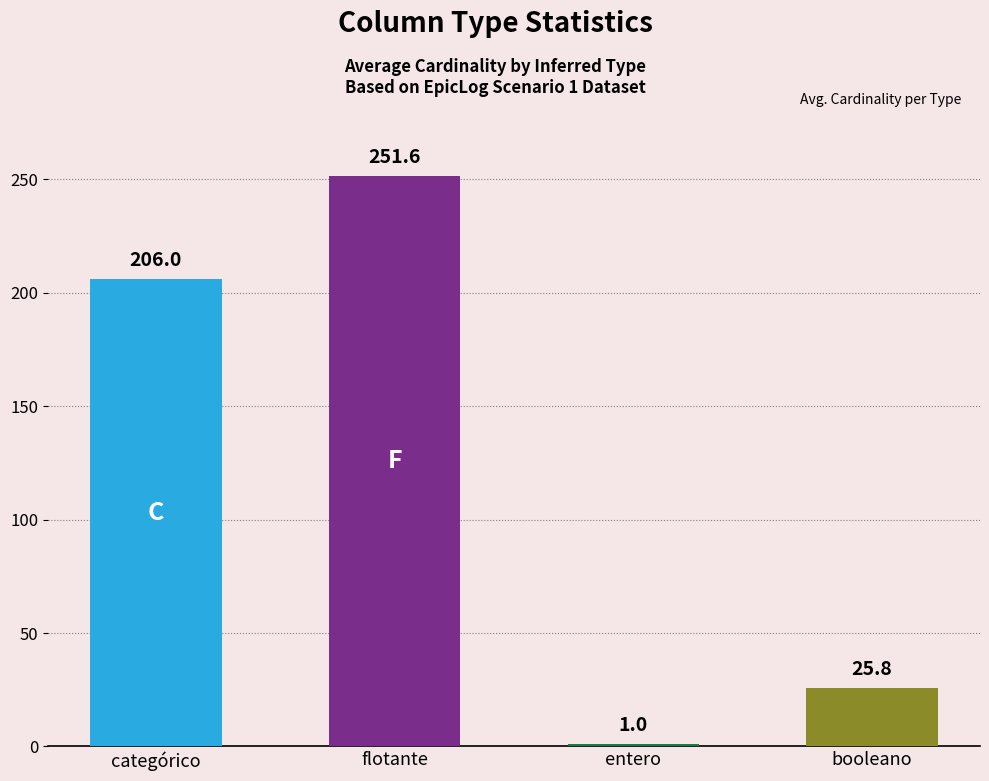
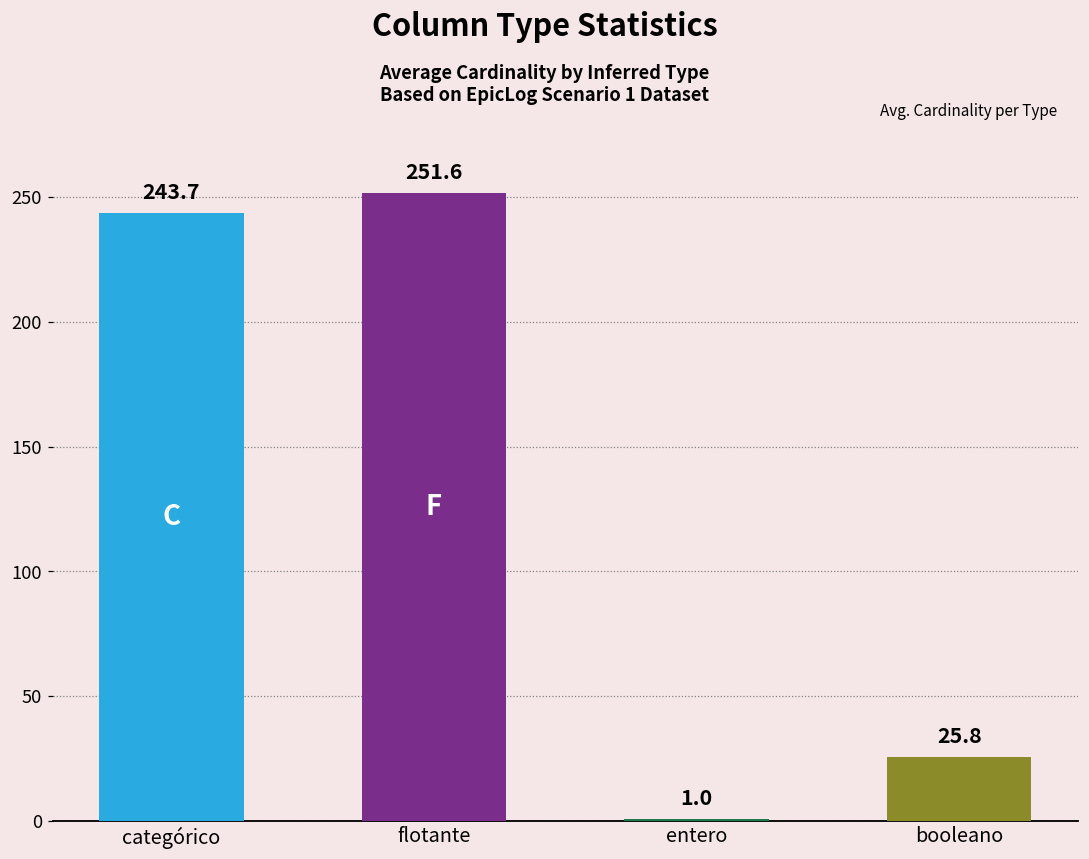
  {
-   "categórico": 206.0,
+   "categórico": 243.7,
    "flotante": 251.6,
    "entero": 1.0,
    "booleano": 25.8
  }
